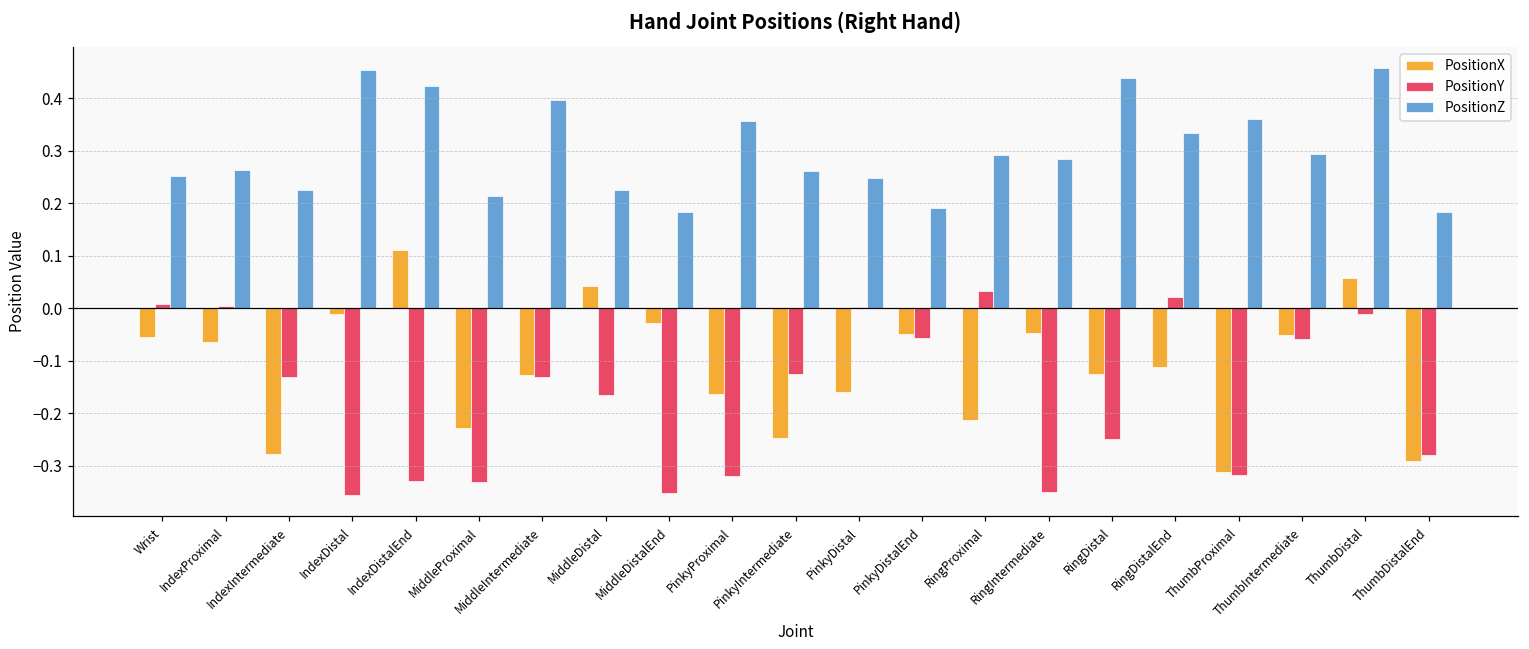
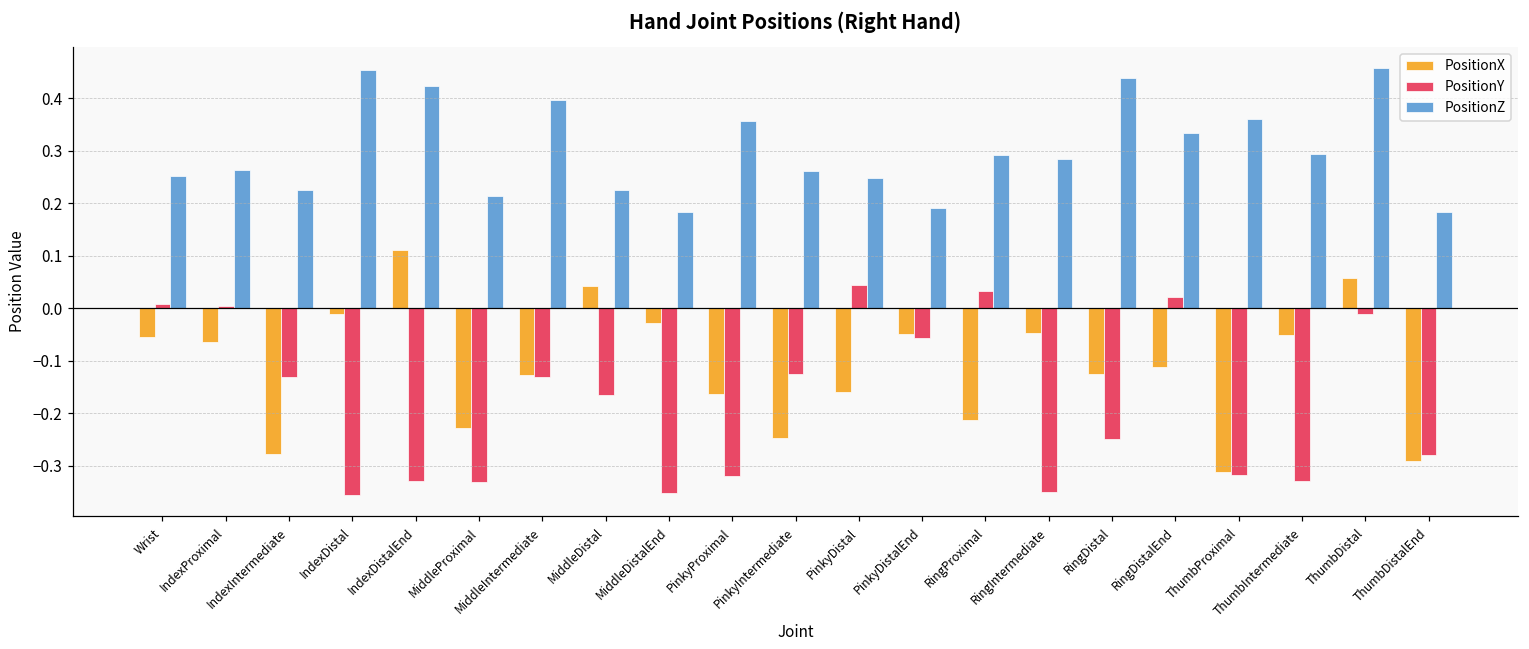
  {
    "PositionX": {
      "Wrist": -0.06,
      "IndexProximal": -0.06,
      "IndexIntermediate": -0.28,
      "IndexDistal": -0.01,
      "IndexDistalEnd": 0.11,
      "MiddleProximal": -0.23,
      "MiddleIntermediate": -0.13,
      "MiddleDistal": 0.04,
      "MiddleDistalEnd": -0.03,
      "PinkyProximal": -0.16,
      "PinkyIntermediate": -0.25,
      "PinkyDistal": -0.16,
      "PinkyDistalEnd": -0.05,
      "RingProximal": -0.21,
      "RingIntermediate": -0.05,
      "RingDistal": -0.12,
      "RingDistalEnd": -0.11,
      "ThumbProximal": -0.31,
      "ThumbIntermediate": -0.05,
      "ThumbDistal": 0.06,
      "ThumbDistalEnd": -0.29
    },
    "PositionY": {
      "Wrist": 0.01,
      "IndexIntermediate": -0.13,
      "IndexDistal": -0.36,
      "IndexDistalEnd": -0.33,
      "MiddleProximal": -0.33,
      "MiddleIntermediate": -0.13,
      "MiddleDistal": -0.17,
      "MiddleDistalEnd": -0.35,
      "PinkyProximal": -0.32,
      "PinkyIntermediate": -0.13,
-     "PinkyDistal": 0.00,
+     "PinkyDistal": 0.04,
      "PinkyDistalEnd": -0.06,
      "RingProximal": 0.03,
      "RingIntermediate": -0.35,
      "RingDistal": -0.25,
      "RingDistalEnd": 0.02,
      "ThumbProximal": -0.32,
-     "ThumbIntermediate": -0.06,
+     "ThumbIntermediate": -0.33,
      "ThumbDistal": -0.01,
      "ThumbDistalEnd": -0.28
    },
    "PositionZ": {
      "Wrist": 0.25,
      "IndexProximal": 0.26,
      "IndexIntermediate": 0.22,
      "IndexDistal": 0.45,
      "IndexDistalEnd": 0.42,
      "MiddleProximal": 0.21,
      "MiddleIntermediate": 0.40,
      "MiddleDistal": 0.23,
      "MiddleDistalEnd": 0.18,
      "PinkyProximal": 0.36,
      "PinkyIntermediate": 0.26,
      "PinkyDistal": 0.25,
      "PinkyDistalEnd": 0.19,
      "RingProximal": 0.29,
      "RingIntermediate": 0.29,
      "RingDistal": 0.44,
      "RingDistalEnd": 0.33,
      "ThumbProximal": 0.36,
      "ThumbIntermediate": 0.29,
      "ThumbDistal": 0.46,
      "ThumbDistalEnd": 0.18
    }
  }
